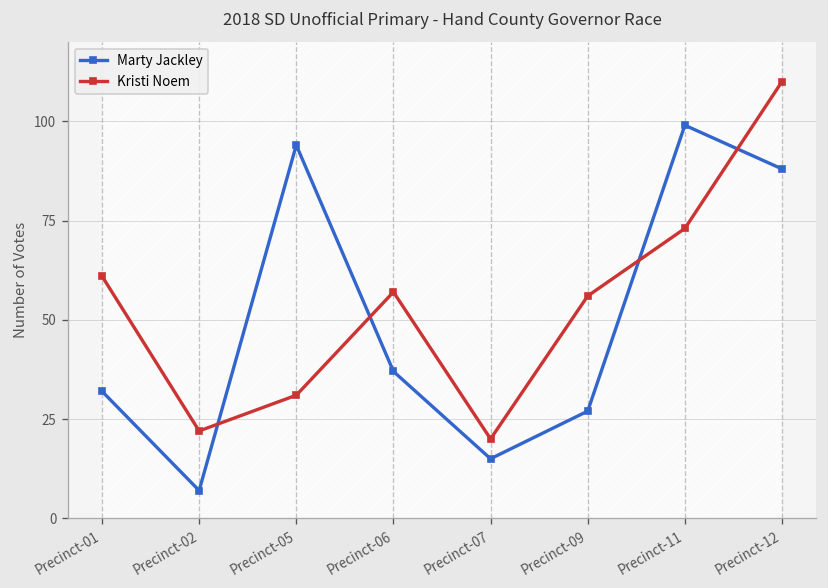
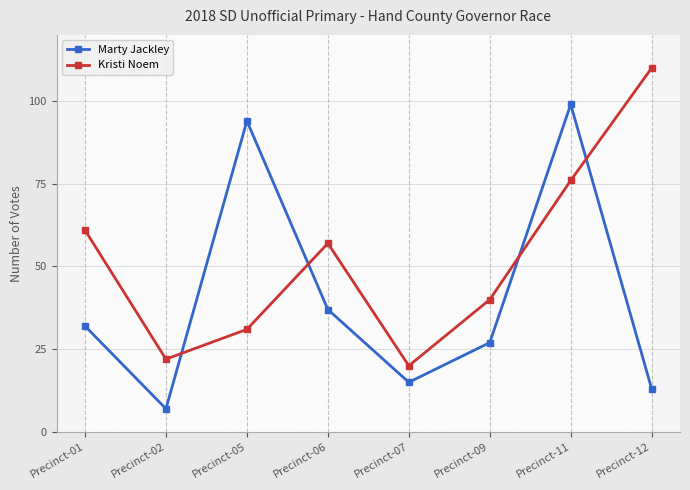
  {
    "Marty Jackley": {
      "Precinct-01": 32,
      "Precinct-02": 7,
      "Precinct-05": 94,
      "Precinct-06": 37,
      "Precinct-07": 15,
      "Precinct-09": 27,
      "Precinct-11": 99,
-     "Precinct-12": 88
+     "Precinct-12": 13
    },
    "Kristi Noem": {
      "Precinct-01": 61,
      "Precinct-02": 22,
      "Precinct-05": 31,
      "Precinct-06": 57,
      "Precinct-07": 20,
-     "Precinct-09": 56,
-     "Precinct-11": 73,
+     "Precinct-09": 40,
+     "Precinct-11": 76,
      "Precinct-12": 110
    }
  }
